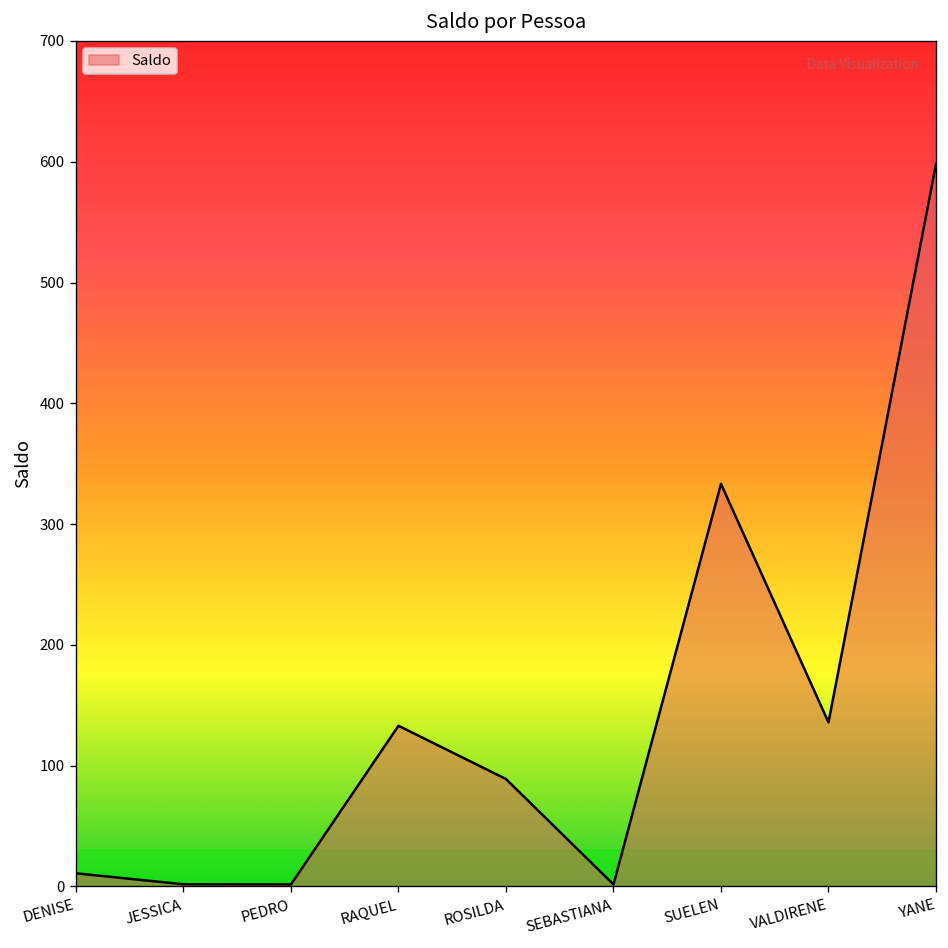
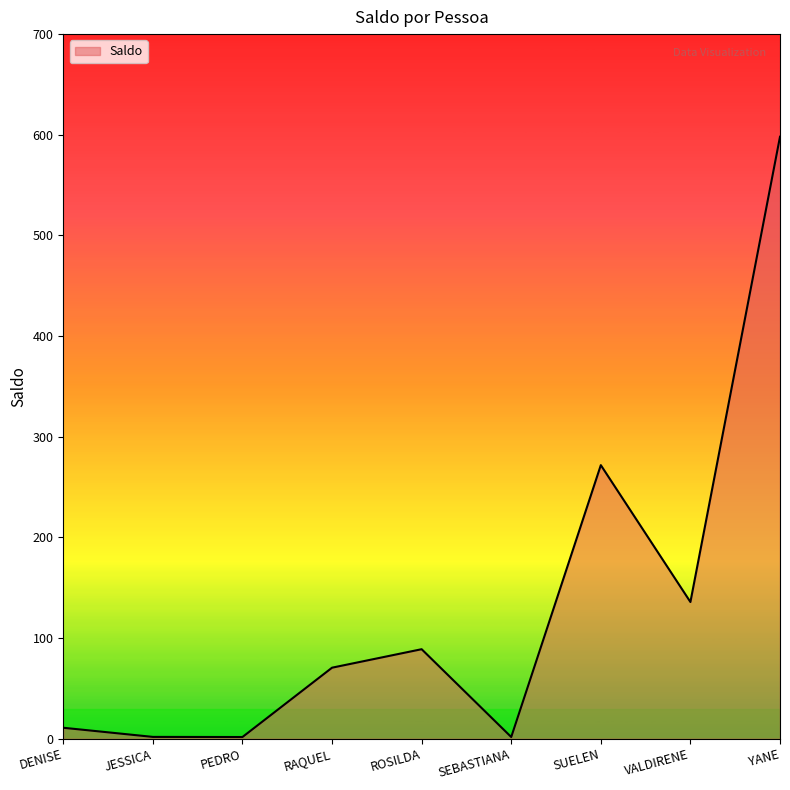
  {
    "DENISE": 11,
    "JESSICA": 2,
    "PEDRO": 2,
-   "RAQUEL": 133,
+   "RAQUEL": 71,
    "ROSILDA": 89,
    "SEBASTIANA": 2,
-   "SUELEN": 333,
+   "SUELEN": 272,
    "VALDIRENE": 136,
    "YANE": 598
  }
